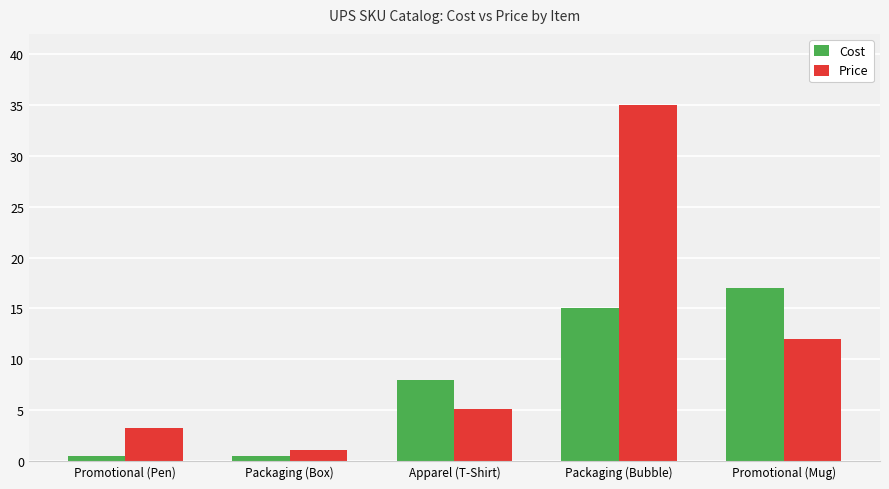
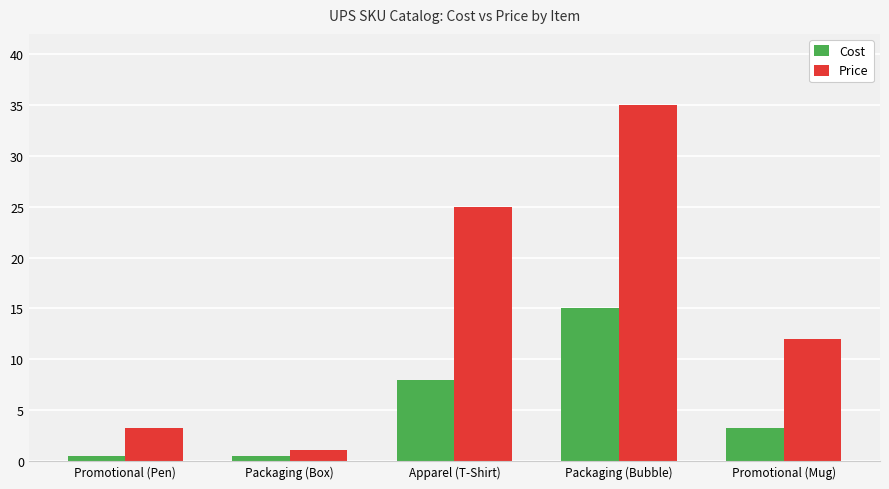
  {
    "Cost": {
      "Promotional (Pen)": 0.5,
      "Packaging (Box)": 0.5,
      "Apparel (T-Shirt)": 8.0,
      "Packaging (Bubble)": 15.0,
-     "Promotional (Mug)": 17.0
+     "Promotional (Mug)": 3.3
    },
    "Price": {
      "Promotional (Pen)": 3.2,
      "Packaging (Box)": 1.1,
-     "Apparel (T-Shirt)": 5.1,
+     "Apparel (T-Shirt)": 25.0,
      "Packaging (Bubble)": 35.0,
      "Promotional (Mug)": 12.0
    }
  }
